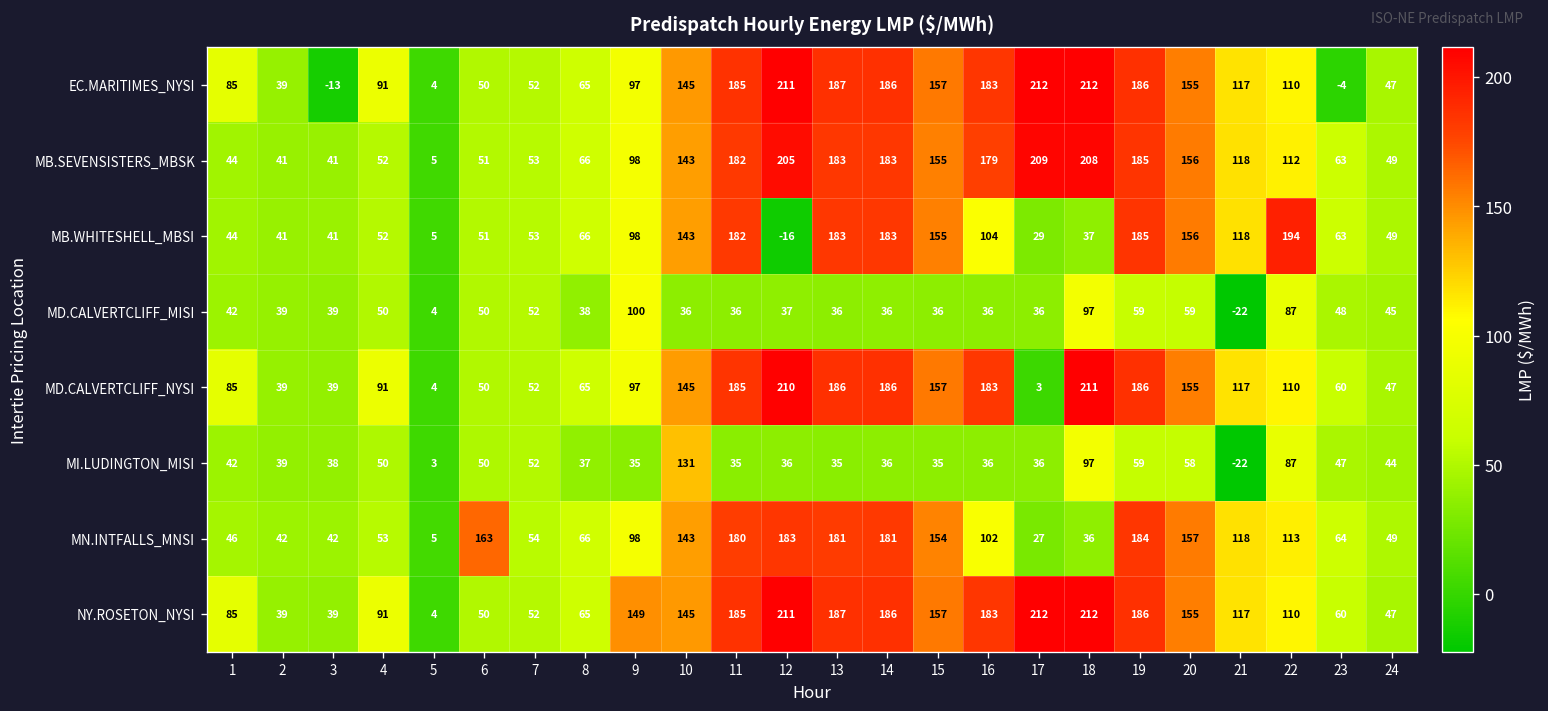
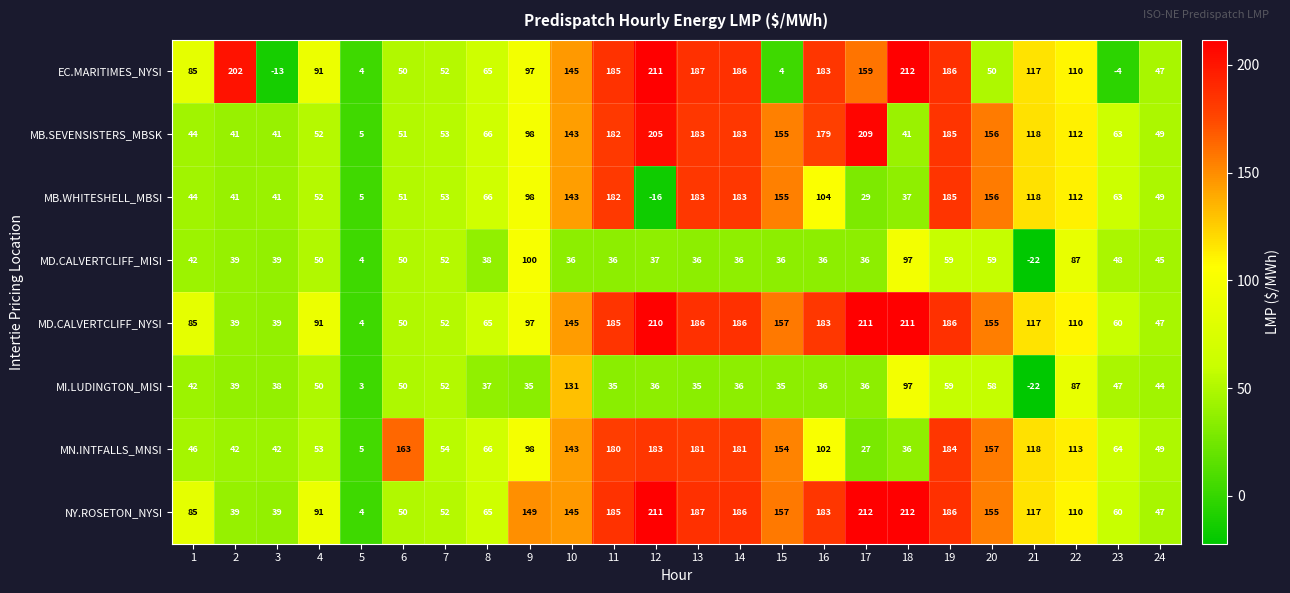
  {
    "EC.MARITIMES_NYSI": {
      "1": 85,
-     "2": 39,
+     "2": 202,
      "3": -13,
      "4": 91,
      "5": 4,
      "6": 50,
      "7": 52,
      "8": 65,
      "9": 97,
      "10": 145,
      "11": 185,
      "12": 211,
      "13": 187,
      "14": 186,
-     "15": 157,
+     "15": 4,
      "16": 183,
-     "17": 212,
+     "17": 159,
      "18": 212,
      "19": 186,
-     "20": 155,
+     "20": 50,
      "21": 117,
      "22": 110,
      "23": -4,
      "24": 47
    },
    "MB.SEVENSISTERS_MBSK": {
      "1": 44,
      "2": 41,
      "3": 41,
      "4": 52,
      "5": 5,
      "6": 51,
      "7": 53,
      "8": 66,
      "9": 98,
      "10": 143,
      "11": 182,
      "12": 205,
      "13": 183,
      "14": 183,
      "15": 155,
      "16": 179,
      "17": 209,
-     "18": 208,
+     "18": 41,
      "19": 185,
      "20": 156,
      "21": 118,
      "22": 112,
      "23": 63,
      "24": 49
    },
    "MB.WHITESHELL_MBSI": {
      "1": 44,
      "2": 41,
      "3": 41,
      "4": 52,
      "5": 5,
      "6": 51,
      "7": 53,
      "8": 66,
      "9": 98,
      "10": 143,
      "11": 182,
      "12": -16,
      "13": 183,
      "14": 183,
      "15": 155,
      "16": 104,
      "17": 29,
      "18": 37,
      "19": 185,
      "20": 156,
      "21": 118,
-     "22": 194,
+     "22": 112,
      "23": 63,
      "24": 49
    },
    "MD.CALVERTCLIFF_MISI": {
      "1": 42,
      "2": 39,
      "3": 39,
      "4": 50,
      "5": 4,
      "6": 50,
      "7": 52,
      "8": 38,
      "9": 100,
      "10": 36,
      "11": 36,
      "12": 37,
      "13": 36,
      "14": 36,
      "15": 36,
      "16": 36,
      "17": 36,
      "18": 97,
      "19": 59,
      "20": 59,
      "21": -22,
      "22": 87,
      "23": 48,
      "24": 45
    },
    "MD.CALVERTCLIFF_NYSI": {
      "1": 85,
      "2": 39,
      "3": 39,
      "4": 91,
      "5": 4,
      "6": 50,
      "7": 52,
      "8": 65,
      "9": 97,
      "10": 145,
      "11": 185,
      "12": 210,
      "13": 186,
      "14": 186,
      "15": 157,
      "16": 183,
-     "17": 3,
+     "17": 211,
      "18": 211,
      "19": 186,
      "20": 155,
      "21": 117,
      "22": 110,
      "23": 60,
      "24": 47
    },
    "MI.LUDINGTON_MISI": {
      "1": 42,
      "2": 39,
      "3": 38,
      "4": 50,
      "5": 3,
      "6": 50,
      "7": 52,
      "8": 37,
      "9": 35,
      "10": 131,
      "11": 35,
      "12": 36,
      "13": 35,
      "14": 36,
      "15": 35,
      "16": 36,
      "17": 36,
      "18": 97,
      "19": 59,
      "20": 58,
      "21": -22,
      "22": 87,
      "23": 47,
      "24": 44
    },
    "MN.INTFALLS_MNSI": {
      "1": 46,
      "2": 42,
      "3": 42,
      "4": 53,
      "5": 5,
      "6": 163,
      "7": 54,
      "8": 66,
      "9": 98,
      "10": 143,
      "11": 180,
      "12": 183,
      "13": 181,
      "14": 181,
      "15": 154,
      "16": 102,
      "17": 27,
      "18": 36,
      "19": 184,
      "20": 157,
      "21": 118,
      "22": 113,
      "23": 64,
      "24": 49
    },
    "NY.ROSETON_NYSI": {
      "1": 85,
      "2": 39,
      "3": 39,
      "4": 91,
      "5": 4,
      "6": 50,
      "7": 52,
      "8": 65,
      "9": 149,
      "10": 145,
      "11": 185,
      "12": 211,
      "13": 187,
      "14": 186,
      "15": 157,
      "16": 183,
      "17": 212,
      "18": 212,
      "19": 186,
      "20": 155,
      "21": 117,
      "22": 110,
      "23": 60,
      "24": 47
    }
  }
